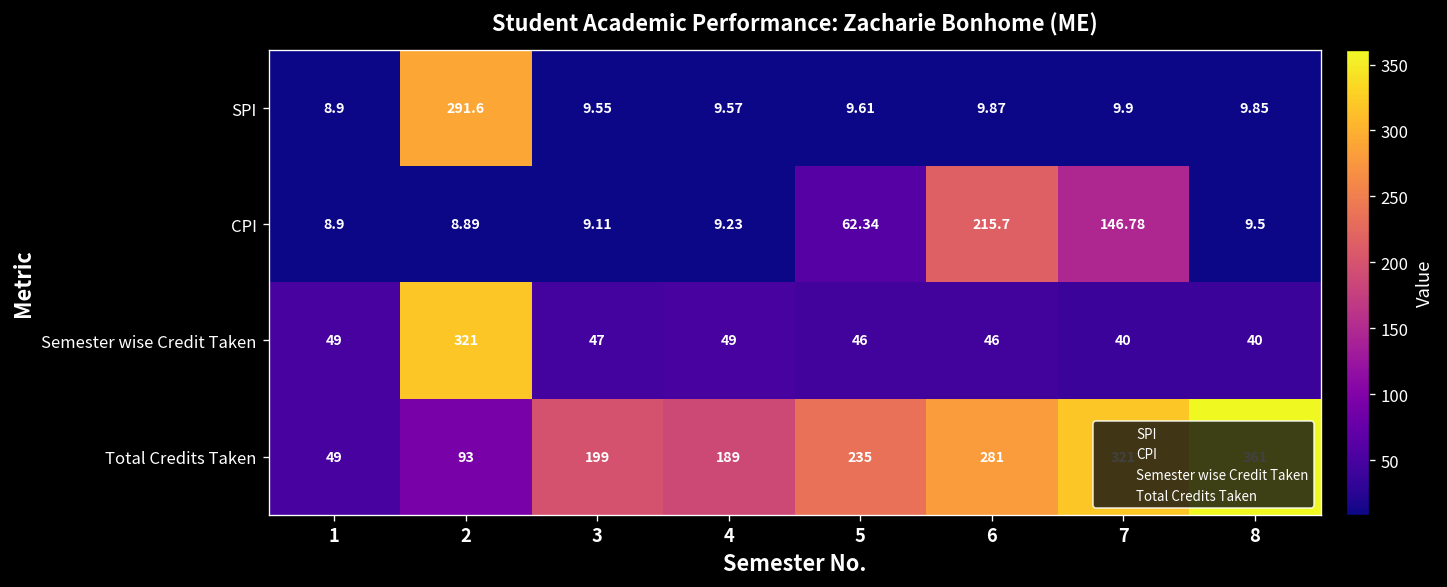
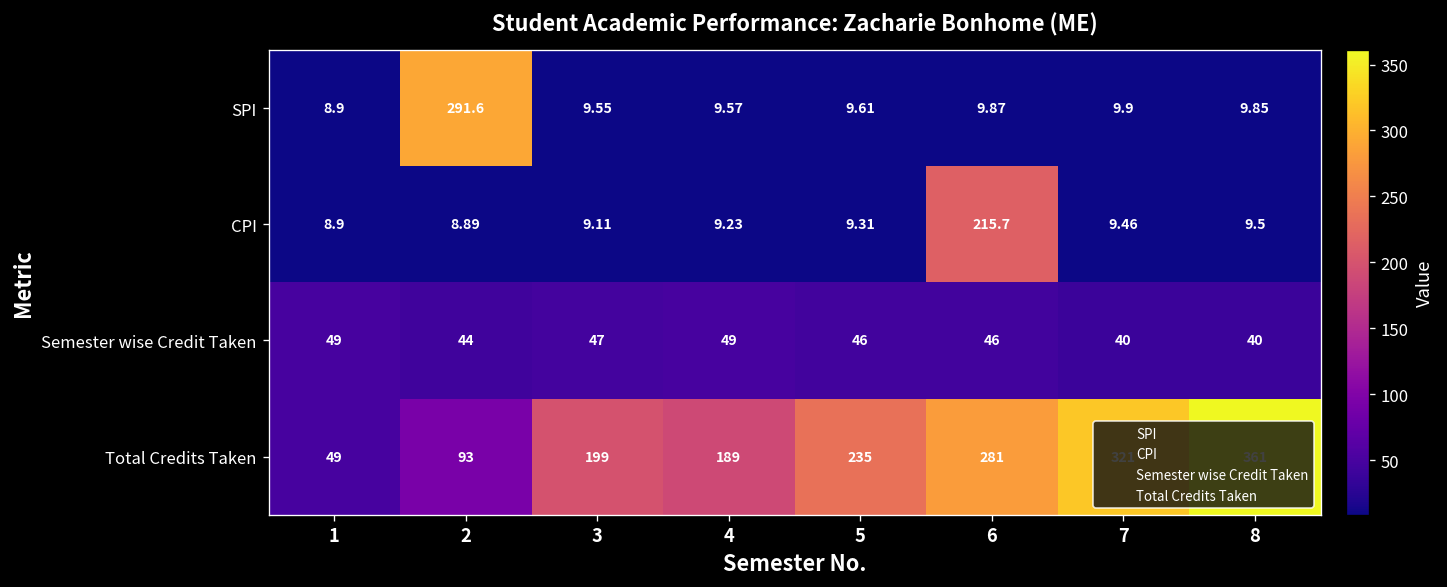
  {
    "SPI": {
      "1": 8.9,
      "2": 291.6,
      "3": 9.55,
      "4": 9.57,
      "5": 9.61,
      "6": 9.87,
      "7": 9.9,
      "8": 9.85
    },
    "CPI": {
      "1": 8.9,
      "2": 8.89,
      "3": 9.11,
      "4": 9.23,
-     "5": 62.34,
+     "5": 9.31,
      "6": 215.7,
-     "7": 146.78,
+     "7": 9.46,
      "8": 9.5
    },
    "Semester wise Credit Taken": {
      "1": 49,
-     "2": 321,
+     "2": 44,
      "3": 47,
      "4": 49,
      "5": 46,
      "6": 46,
      "7": 40,
      "8": 40
    },
    "Total Credits Taken": {
      "1": 49,
      "2": 93,
      "3": 199,
      "4": 189,
      "5": 235,
      "6": 281
    }
  }
